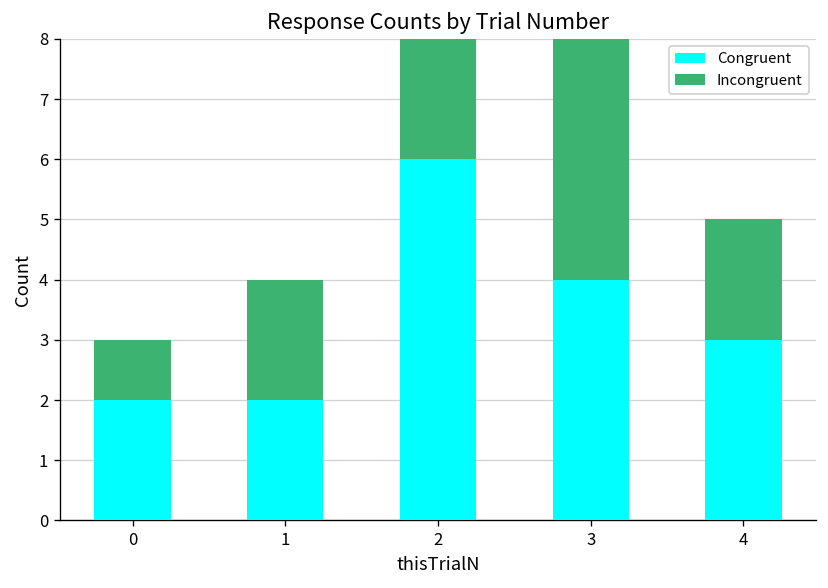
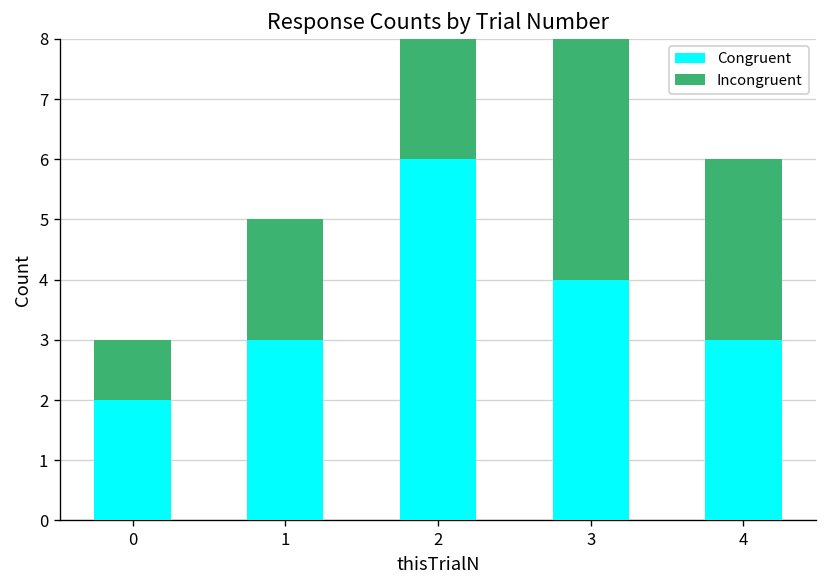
  {
    "Congruent": {
      "0": 2,
-     "1": 2,
+     "1": 3,
      "2": 6,
      "3": 4,
      "4": 3
    },
    "Incongruent": {
      "0": 1,
      "1": 2,
      "3": 4,
-     "4": 2
+     "4": 3
    }
  }
